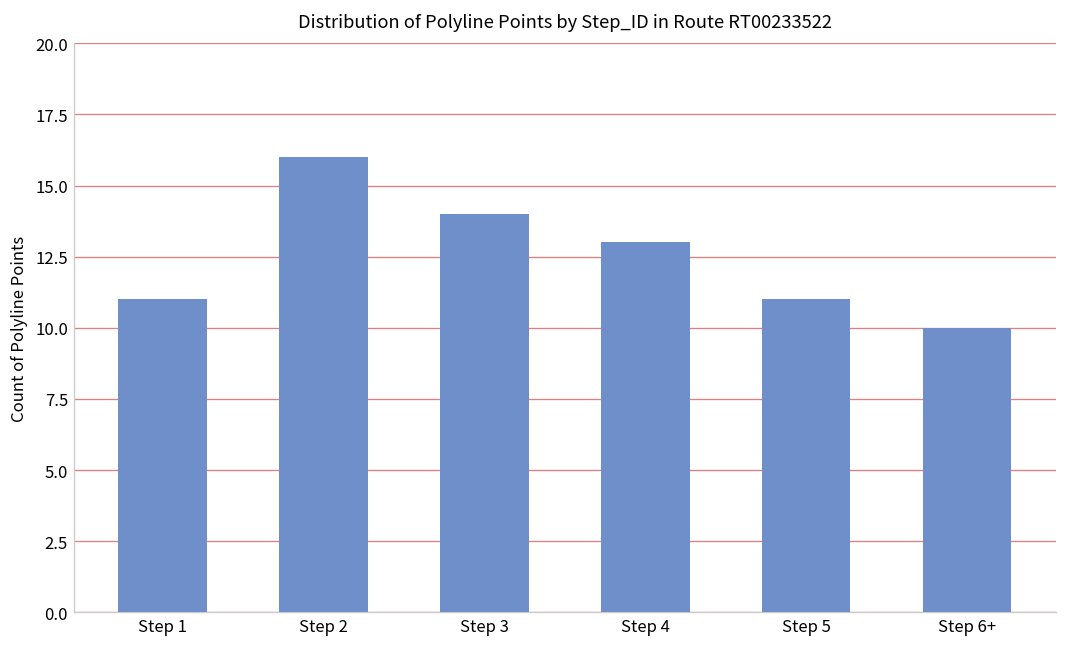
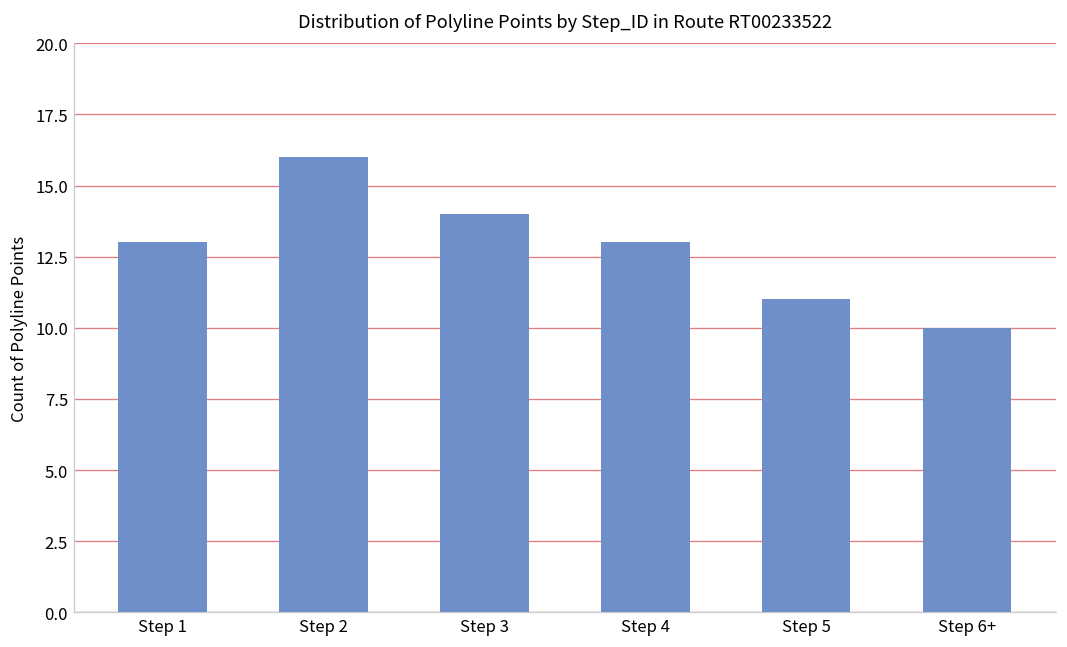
  {
-   "Step 1": 11,
+   "Step 1": 13,
    "Step 2": 16,
    "Step 3": 14,
    "Step 4": 13,
    "Step 5": 11,
    "Step 6+": 10
  }
